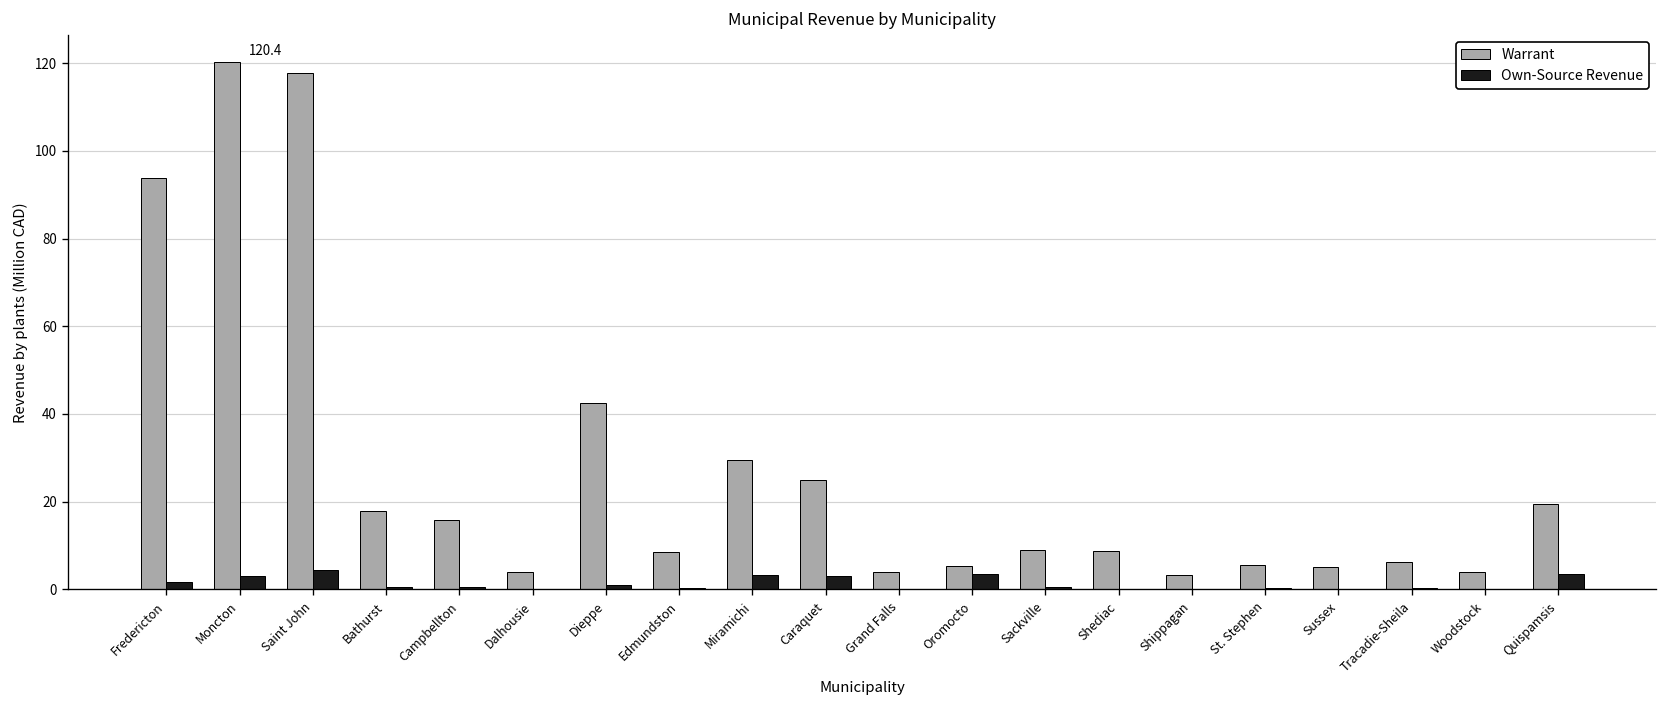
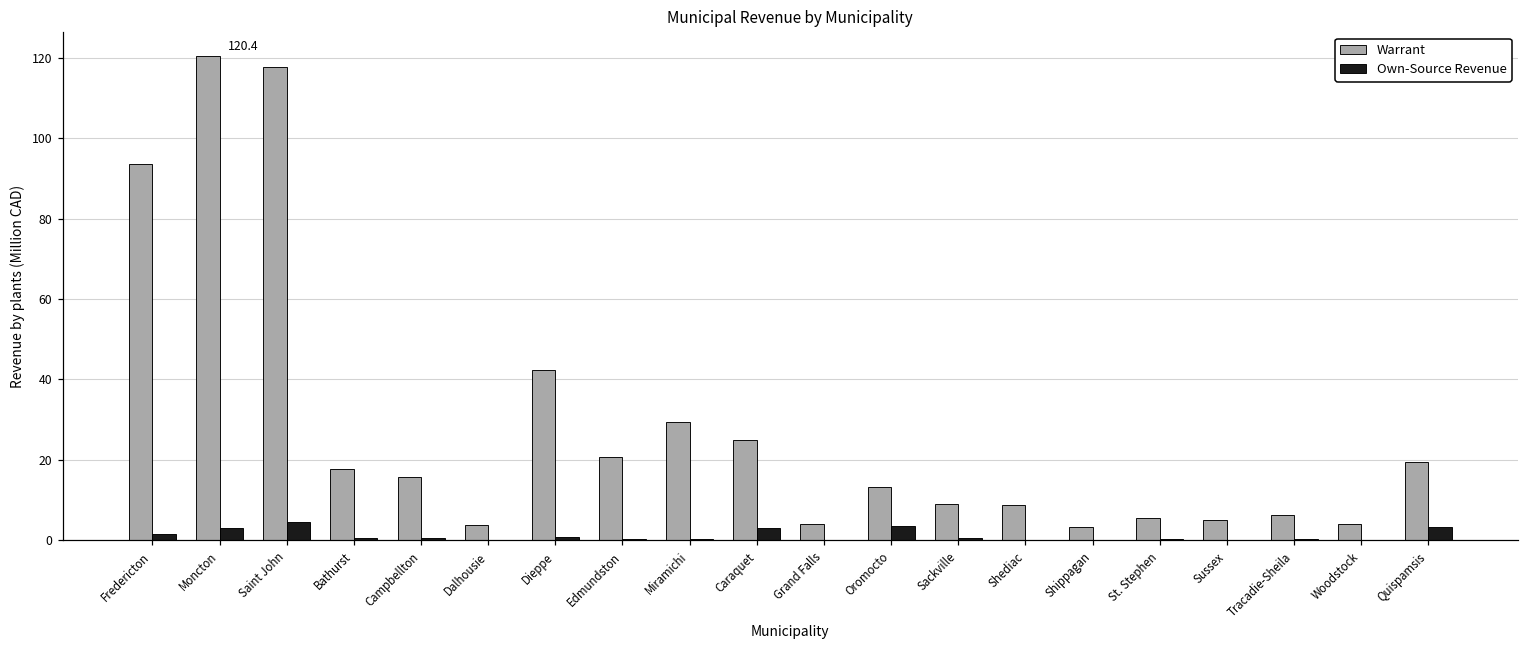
  {
    "Warrant": {
      "Fredericton": 94,
      "Saint John": 118,
      "Bathurst": 18,
      "Campbellton": 16,
      "Dalhousie": 4,
      "Dieppe": 42,
-     "Edmundston": 9,
+     "Edmundston": 21,
      "Miramichi": 29,
      "Caraquet": 25,
      "Grand Falls": 4,
-     "Oromocto": 5,
+     "Oromocto": 13,
      "Sackville": 9,
      "Shediac": 9,
      "Shippagan": 3,
      "St. Stephen": 6,
      "Sussex": 5,
      "Tracadie-Sheila": 6,
      "Woodstock": 4,
      "Quispamsis": 19
    },
    "Own-Source Revenue": {
      "Fredericton": 2,
      "Moncton": 3,
      "Saint John": 4,
      "Dieppe": 1,
-     "Miramichi": 3,
+     "Miramichi": 0,
      "Caraquet": 3,
      "Oromocto": 4,
      "Quispamsis": 3
    }
  }
